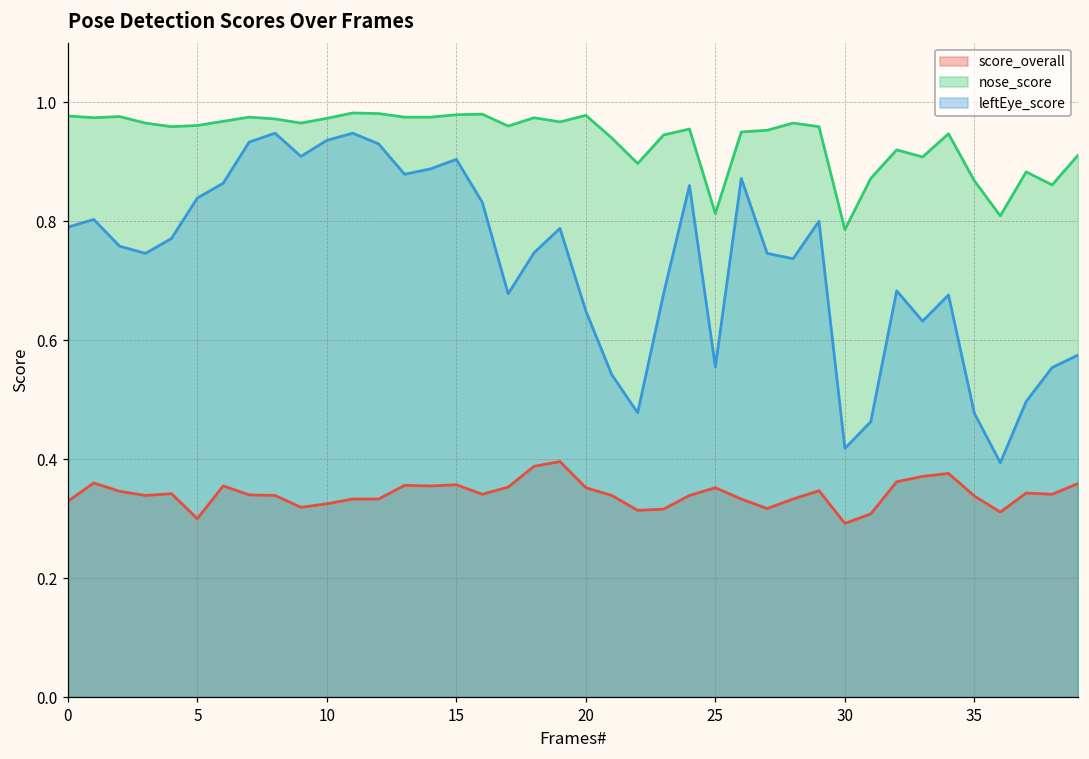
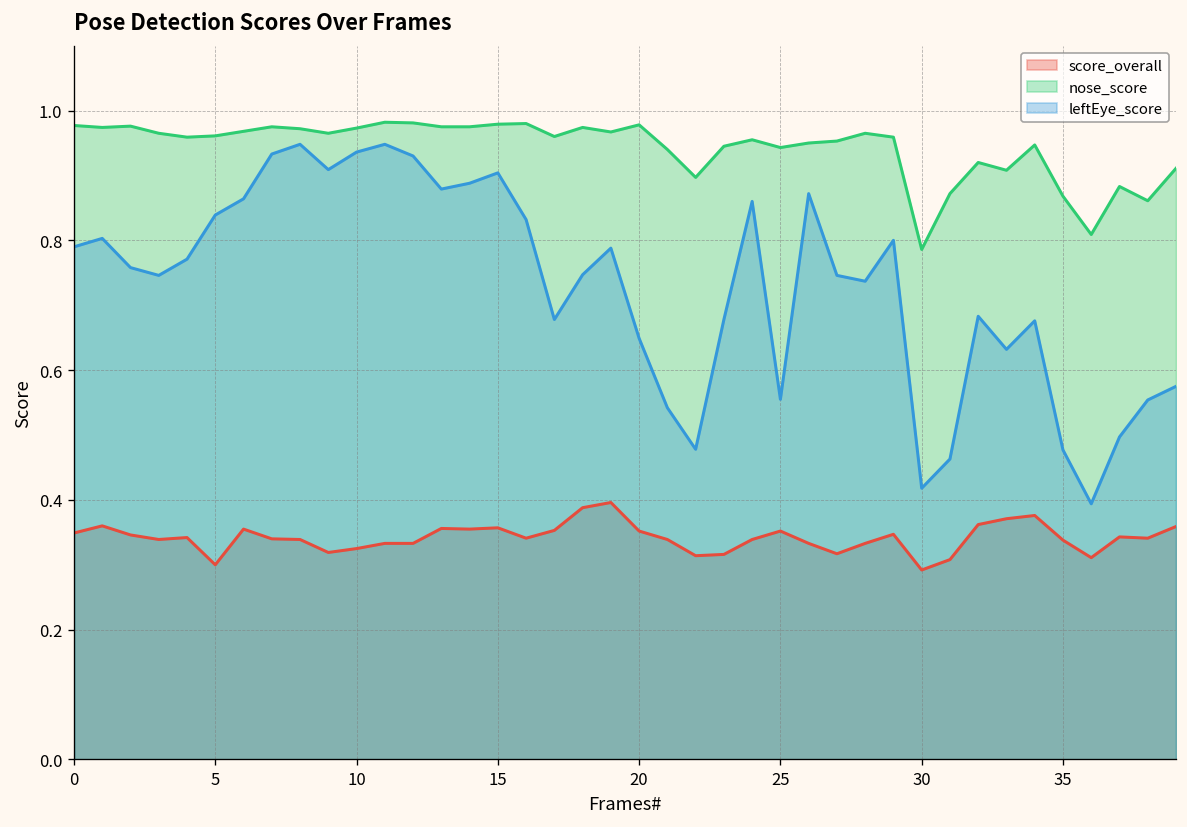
  {
    "score_overall": {
-     "0": 0.33,
+     "0": 0.35,
      "5": 0.30,
      "10": 0.33,
      "15": 0.36,
      "20": 0.35,
      "25": 0.35,
      "30": 0.29,
      "35": 0.34
    },
    "nose_score": {
      "0": 0.98,
      "5": 0.96,
      "10": 0.97,
      "15": 0.98,
      "20": 0.98,
-     "25": 0.81,
+     "25": 0.94,
      "30": 0.79,
      "35": 0.87
    },
    "leftEye_score": {
      "0": 0.79,
      "5": 0.84,
      "10": 0.94,
      "15": 0.90,
      "20": 0.65,
      "25": 0.56,
      "30": 0.42,
      "35": 0.48
    }
  }
